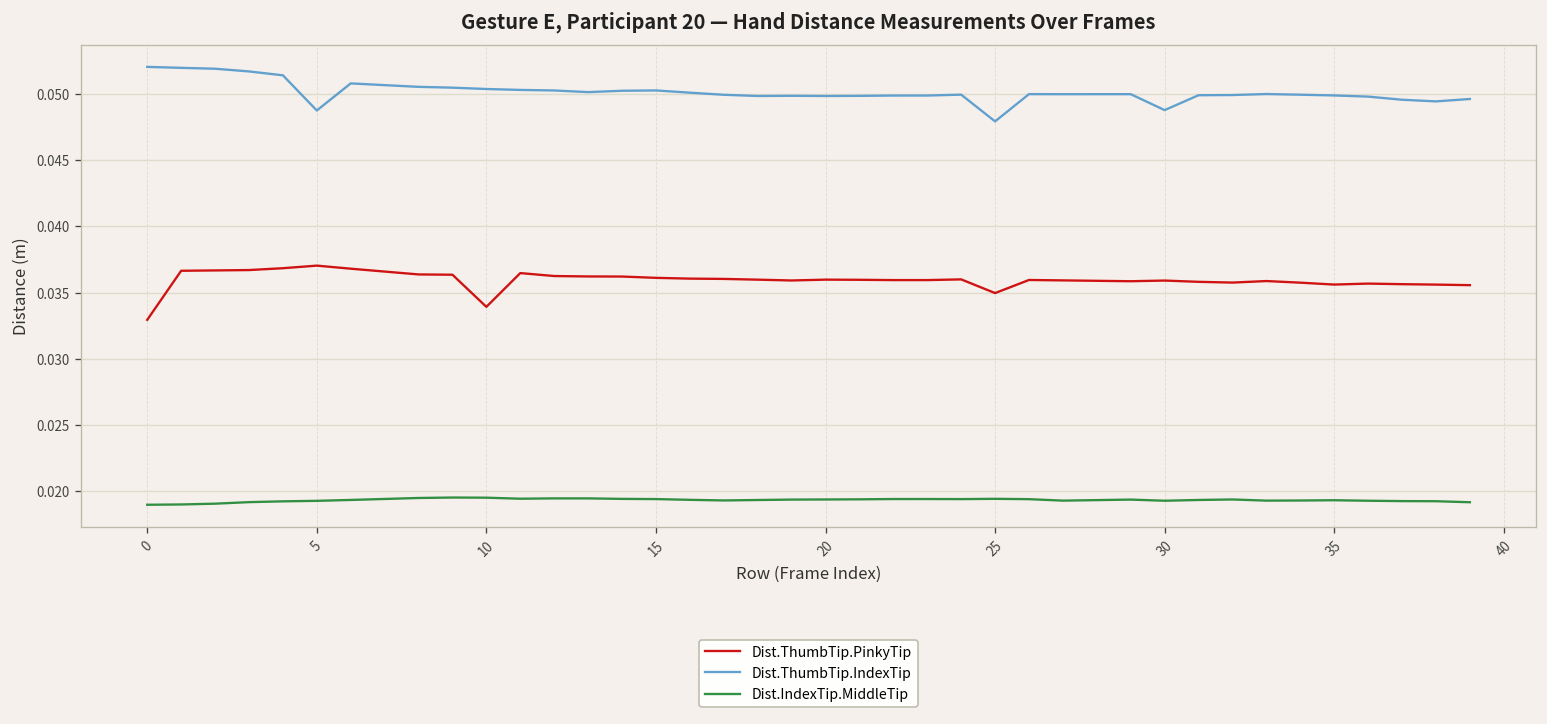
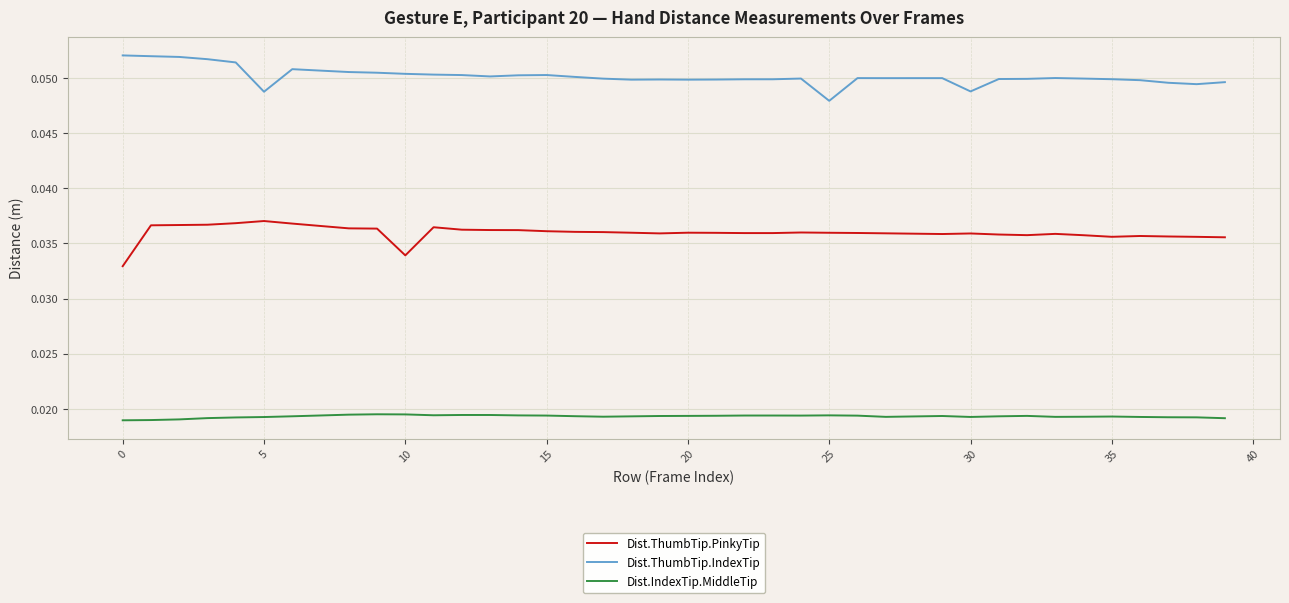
  {
    "Dist.ThumbTip.PinkyTip": {
      "0": 0.0329,
      "5": 0.0370,
      "10": 0.0339,
      "15": 0.0361,
      "20": 0.0360,
-     "25": 0.0350,
+     "25": 0.0360,
      "30": 0.0359,
      "35": 0.0356
    },
    "Dist.ThumbTip.IndexTip": {
      "0": 0.0521,
      "5": 0.0488,
      "10": 0.0504,
      "15": 0.0503,
      "20": 0.0499,
      "25": 0.0479,
      "30": 0.0488,
      "35": 0.0499
    },
    "Dist.IndexTip.MiddleTip": {
      "0": 0.0190,
      "5": 0.0193,
      "10": 0.0195,
      "15": 0.0194,
      "20": 0.0194,
      "25": 0.0194,
      "30": 0.0193,
      "35": 0.0193
    }
  }
